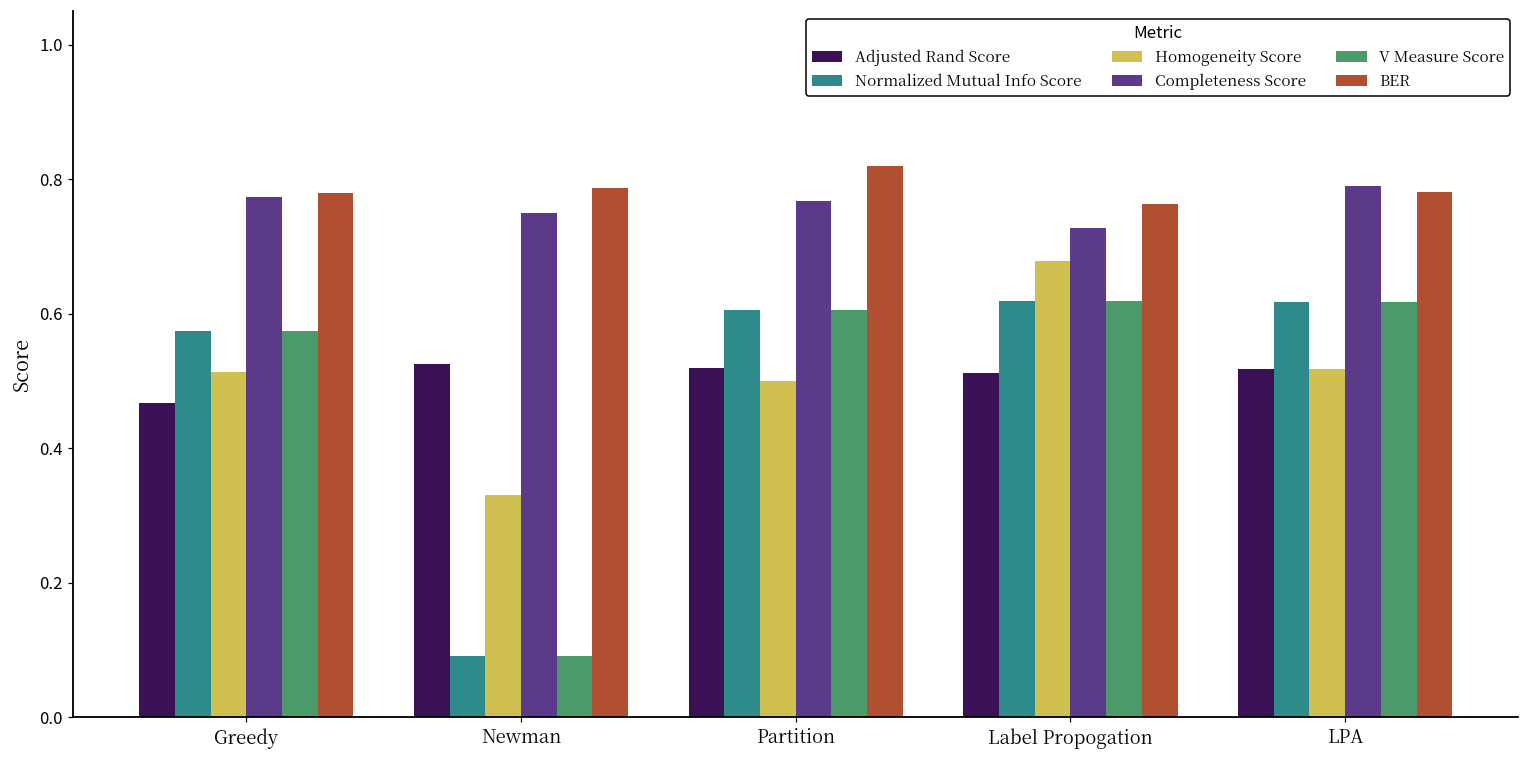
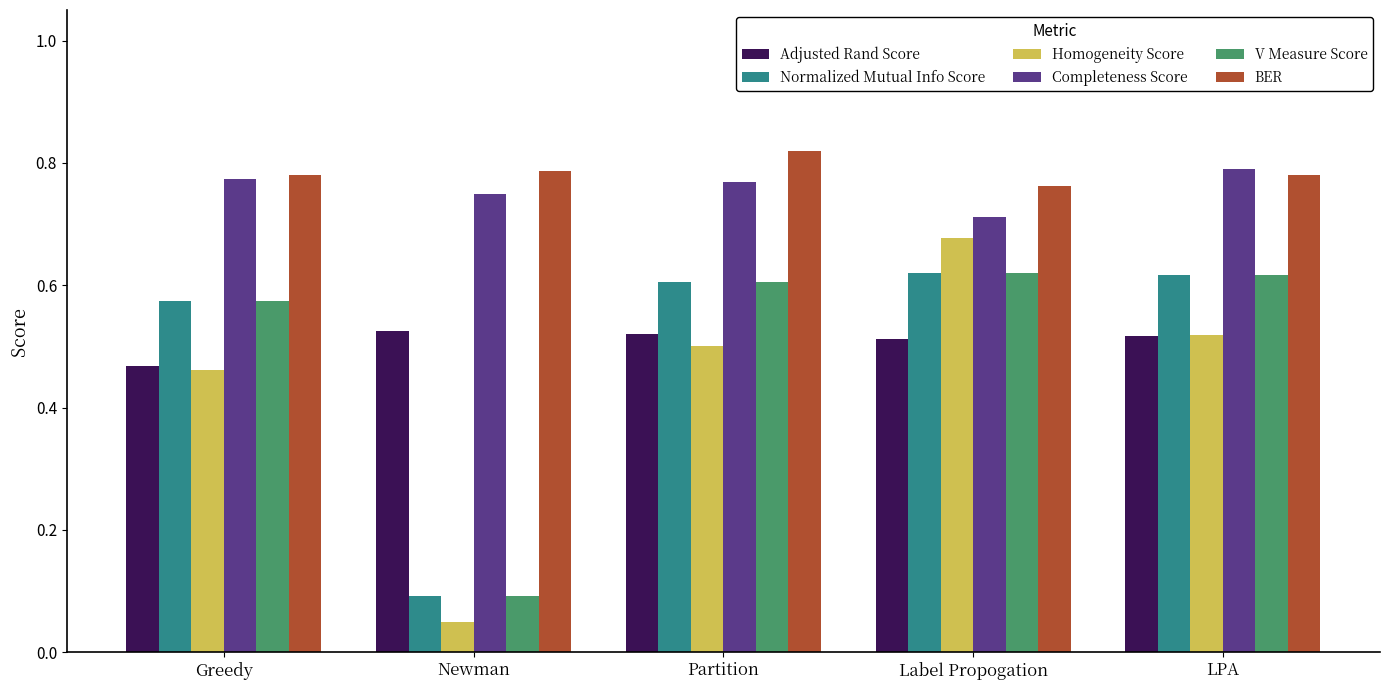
  {
    "Adjusted Rand Score": {
      "Greedy": 0.47,
      "Newman": 0.53,
      "Partition": 0.52,
      "Label Propogation": 0.51,
      "LPA": 0.52
    },
    "Homogeneity Score": {
-     "Greedy": 0.51,
-     "Newman": 0.33,
+     "Greedy": 0.46,
+     "Newman": 0.05,
      "Partition": 0.50,
      "Label Propogation": 0.68,
      "LPA": 0.52
    },
    "Completeness Score": {
      "Greedy": 0.77,
      "Newman": 0.75,
      "Partition": 0.77,
-     "Label Propogation": 0.73,
+     "Label Propogation": 0.71,
      "LPA": 0.79
    },
    "BER": {
      "Greedy": 0.78,
      "Newman": 0.79,
      "Partition": 0.82,
      "Label Propogation": 0.76,
      "LPA": 0.78
    }
  }
